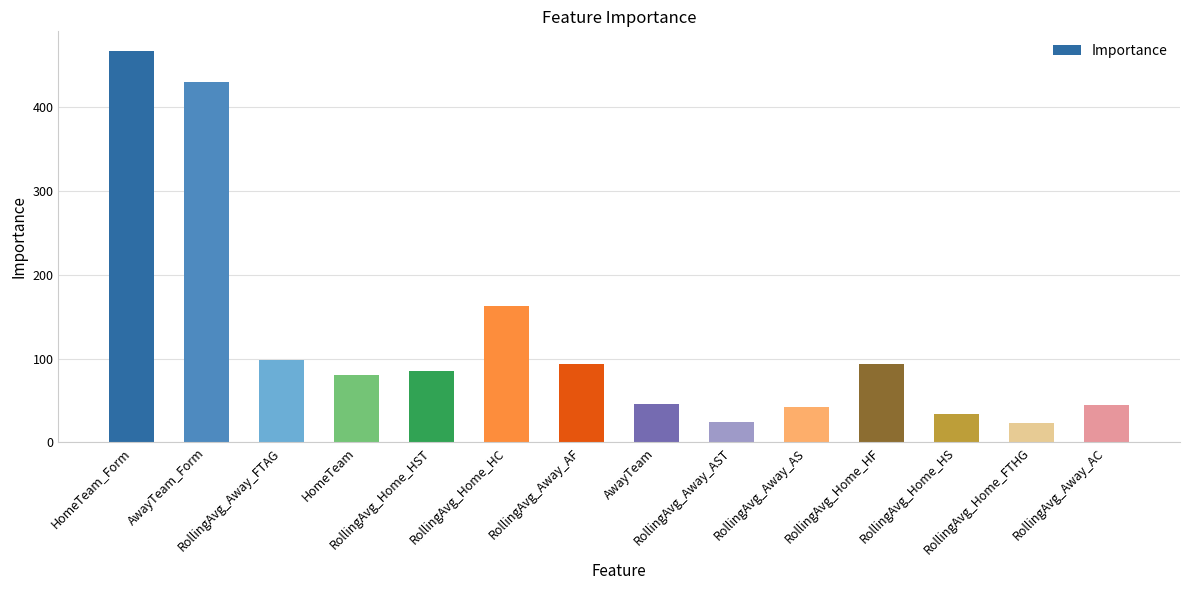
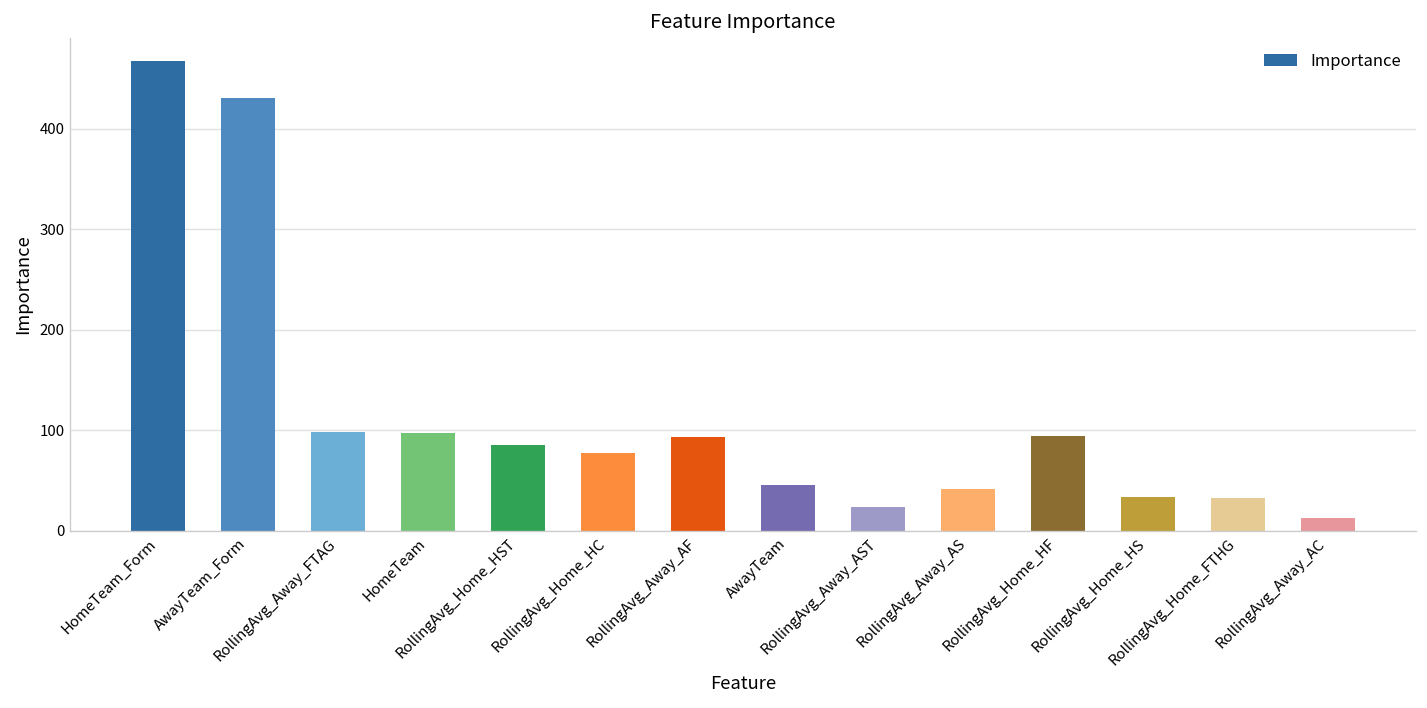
  {
    "HomeTeam_Form": 470,
    "AwayTeam_Form": 430,
    "RollingAvg_Away_FTAG": 100,
-   "HomeTeam": 80,
+   "HomeTeam": 100,
    "RollingAvg_Home_HST": 90,
-   "RollingAvg_Home_HC": 160,
+   "RollingAvg_Home_HC": 80,
    "RollingAvg_Away_AF": 90,
    "AwayTeam": 50,
    "RollingAvg_Away_AST": 20,
    "RollingAvg_Away_AS": 40,
    "RollingAvg_Home_HF": 90,
    "RollingAvg_Home_HS": 30,
-   "RollingAvg_Home_FTHG": 20,
-   "RollingAvg_Away_AC": 50
+   "RollingAvg_Home_FTHG": 30,
+   "RollingAvg_Away_AC": 10
  }
